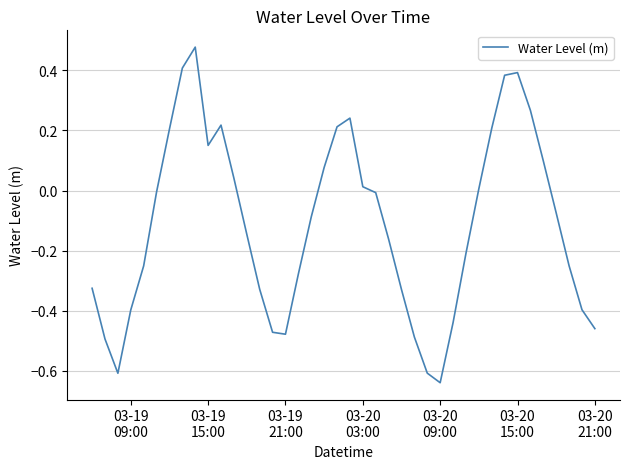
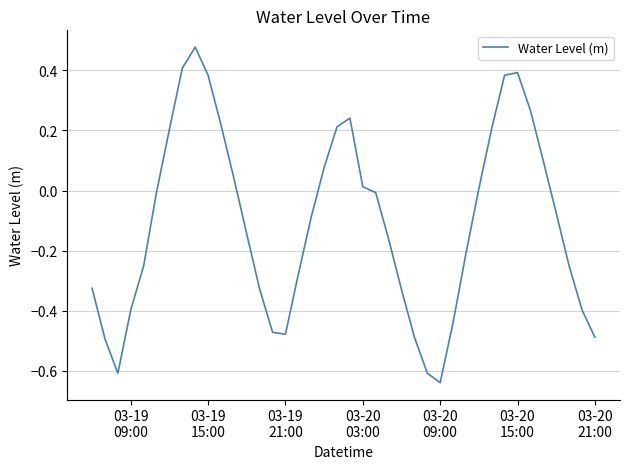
  {
    "03-19 09:00": -0.40,
-   "03-19 15:00": 0.15,
+   "03-19 15:00": 0.38,
    "03-19 21:00": -0.48,
    "03-20 03:00": 0.01,
    "03-20 09:00": -0.64,
    "03-20 15:00": 0.39,
-   "03-20 21:00": -0.46
+   "03-20 21:00": -0.49
  }
